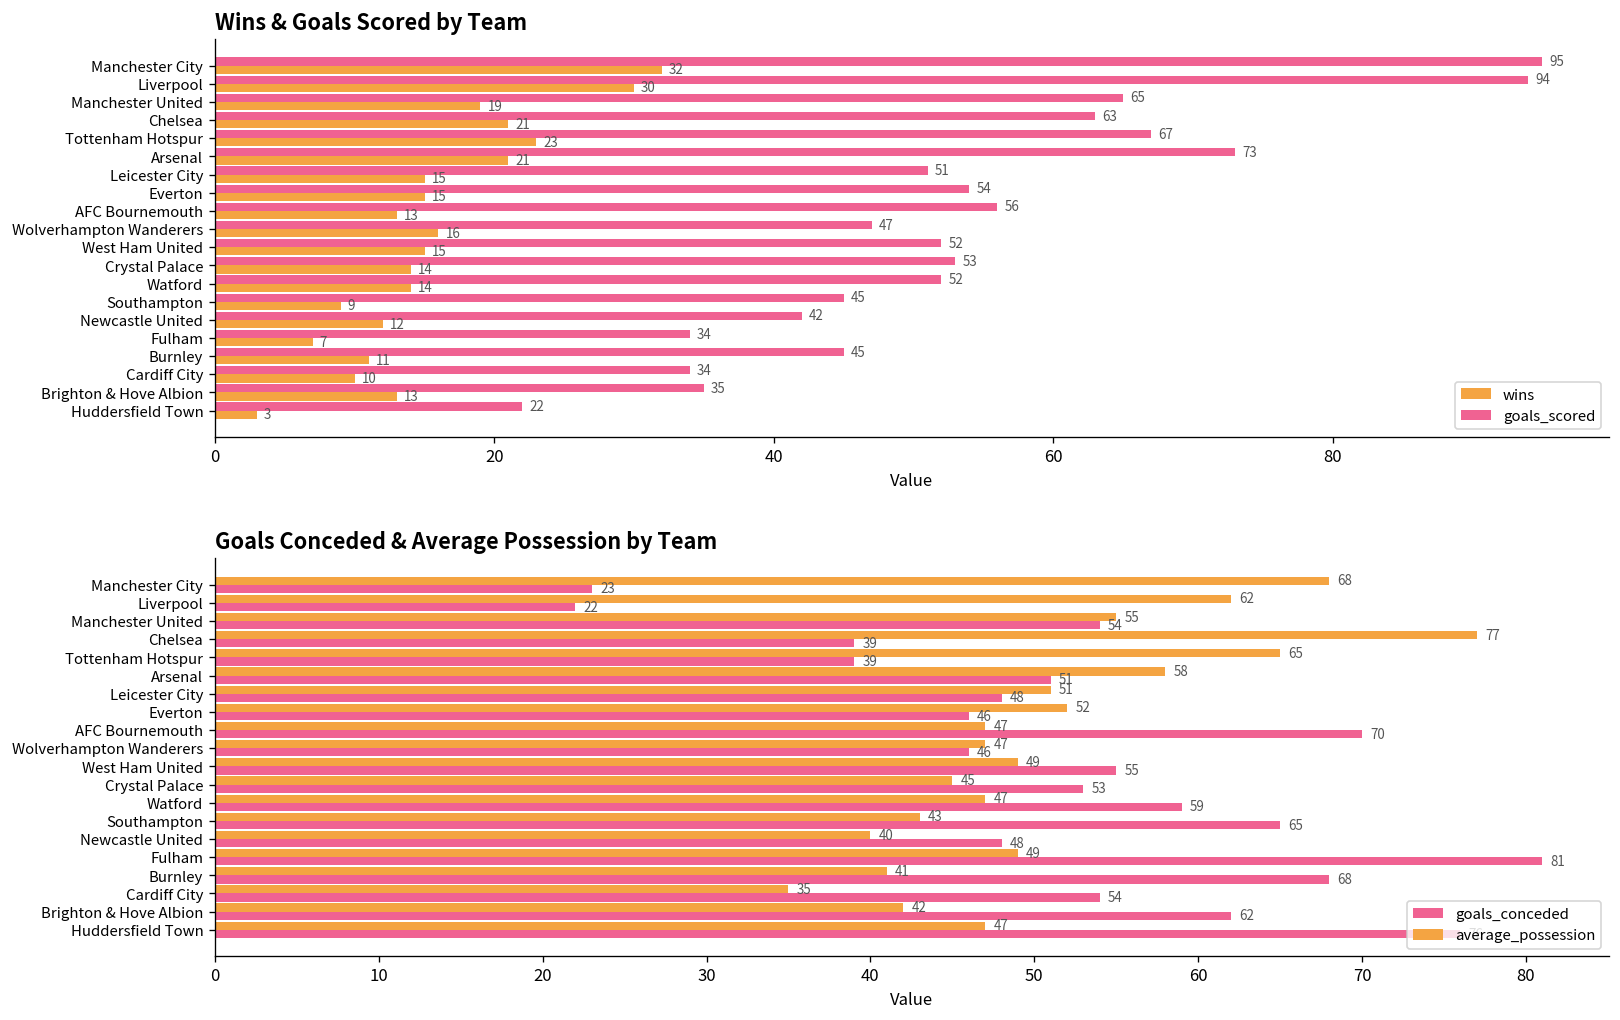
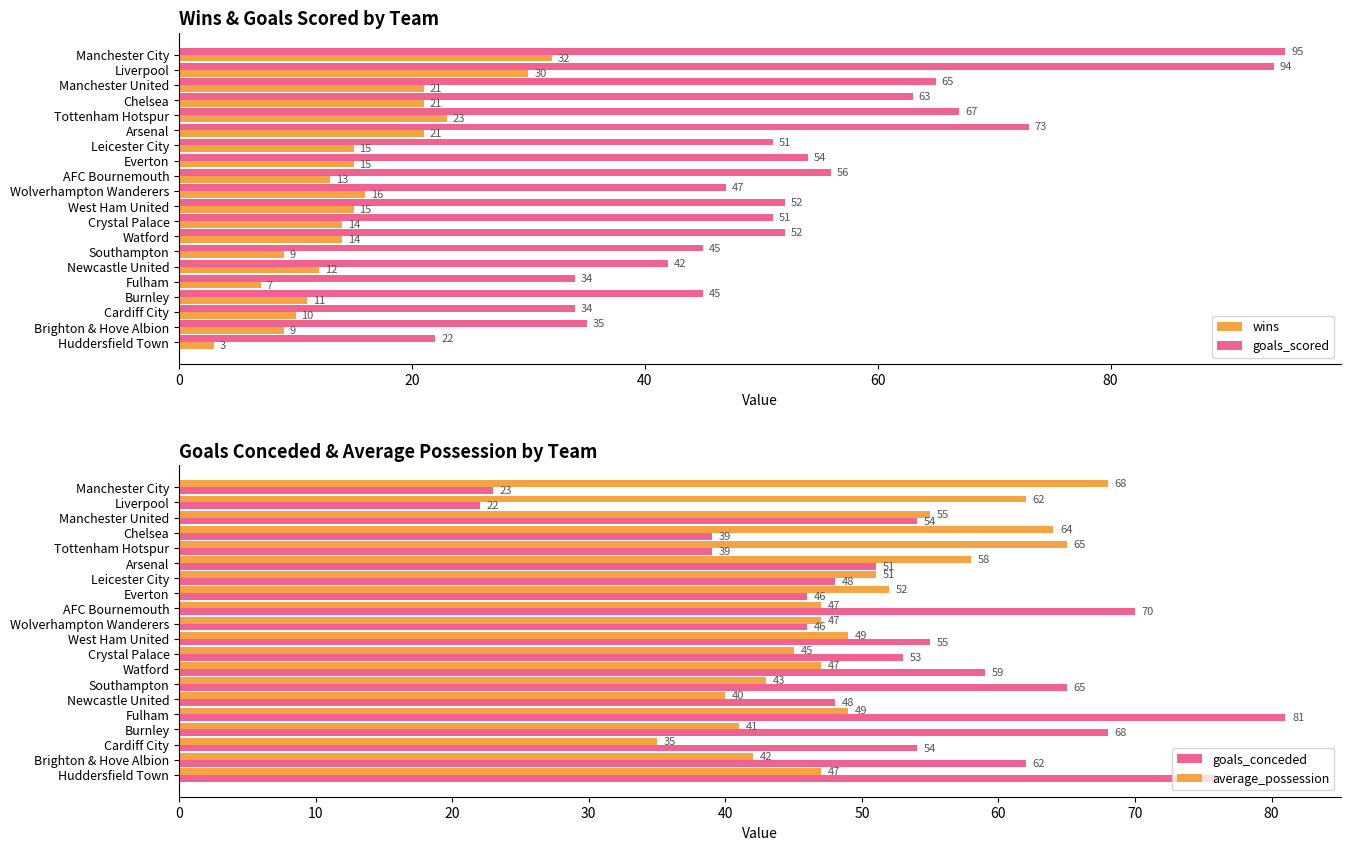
  {
    "Wins & Goals Scored by Team": {
      "wins": {
        "Manchester City": 32,
        "Liverpool": 30,
-       "Manchester United": 19,
+       "Manchester United": 21,
        "Chelsea": 21,
        "Tottenham Hotspur": 23,
        "Arsenal": 21,
        "Leicester City": 15,
        "Everton": 15,
        "AFC Bournemouth": 13,
        "Wolverhampton Wanderers": 16,
        "West Ham United": 15,
        "Crystal Palace": 14,
        "Watford": 14,
        "Southampton": 9,
        "Newcastle United": 12,
        "Fulham": 7,
        "Burnley": 11,
        "Cardiff City": 10,
-       "Brighton & Hove Albion": 13,
+       "Brighton & Hove Albion": 9,
        "Huddersfield Town": 3
      },
      "goals_scored": {
        "Manchester City": 95,
        "Liverpool": 94,
        "Manchester United": 65,
        "Chelsea": 63,
        "Tottenham Hotspur": 67,
        "Arsenal": 73,
        "Leicester City": 51,
        "Everton": 54,
        "AFC Bournemouth": 56,
        "Wolverhampton Wanderers": 47,
        "West Ham United": 52,
-       "Crystal Palace": 53,
+       "Crystal Palace": 51,
        "Watford": 52,
        "Southampton": 45,
        "Newcastle United": 42,
        "Fulham": 34,
        "Burnley": 45,
        "Cardiff City": 34,
        "Brighton & Hove Albion": 35,
        "Huddersfield Town": 22
      }
    },
    "Goals Conceded & Average Possession by Team": {
      "goals_conceded": {
        "Manchester City": 23,
        "Liverpool": 22,
        "Manchester United": 54,
        "Chelsea": 39,
        "Tottenham Hotspur": 39,
        "Leicester City": 48,
        "Everton": 46,
        "AFC Bournemouth": 70,
        "Wolverhampton Wanderers": 46,
        "West Ham United": 55,
        "Crystal Palace": 53,
        "Watford": 59,
        "Southampton": 65,
        "Newcastle United": 48,
        "Fulham": 81,
        "Burnley": 68,
        "Cardiff City": 54,
        "Brighton & Hove Albion": 62
      },
      "average_possession": {
        "Manchester City": 68,
        "Liverpool": 62,
        "Manchester United": 55,
-       "Chelsea": 77,
+       "Chelsea": 64,
        "Tottenham Hotspur": 65,
        "Arsenal": 58,
        "Everton": 52,
        "AFC Bournemouth": 47,
        "Wolverhampton Wanderers": 47,
        "West Ham United": 49,
        "Crystal Palace": 45,
        "Watford": 47,
        "Southampton": 43,
        "Newcastle United": 40,
        "Fulham": 49,
        "Burnley": 41,
        "Cardiff City": 35,
        "Brighton & Hove Albion": 42,
        "Huddersfield Town": 47
      }
    }
  }
